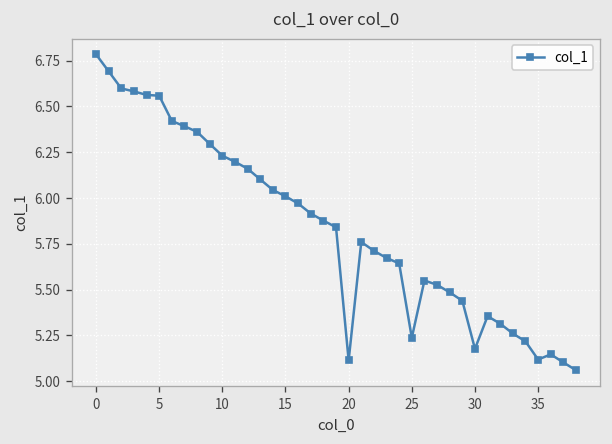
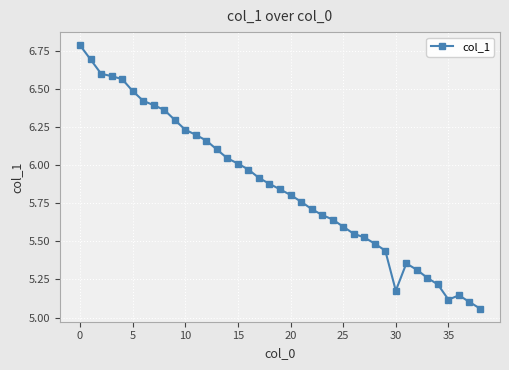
  {
    "0": 6.78,
-   "5": 6.56,
+   "5": 6.49,
    "10": 6.23,
    "15": 6.01,
-   "20": 5.11,
-   "25": 5.24,
+   "20": 5.80,
+   "25": 5.60,
    "30": 5.18,
    "35": 5.12
  }
